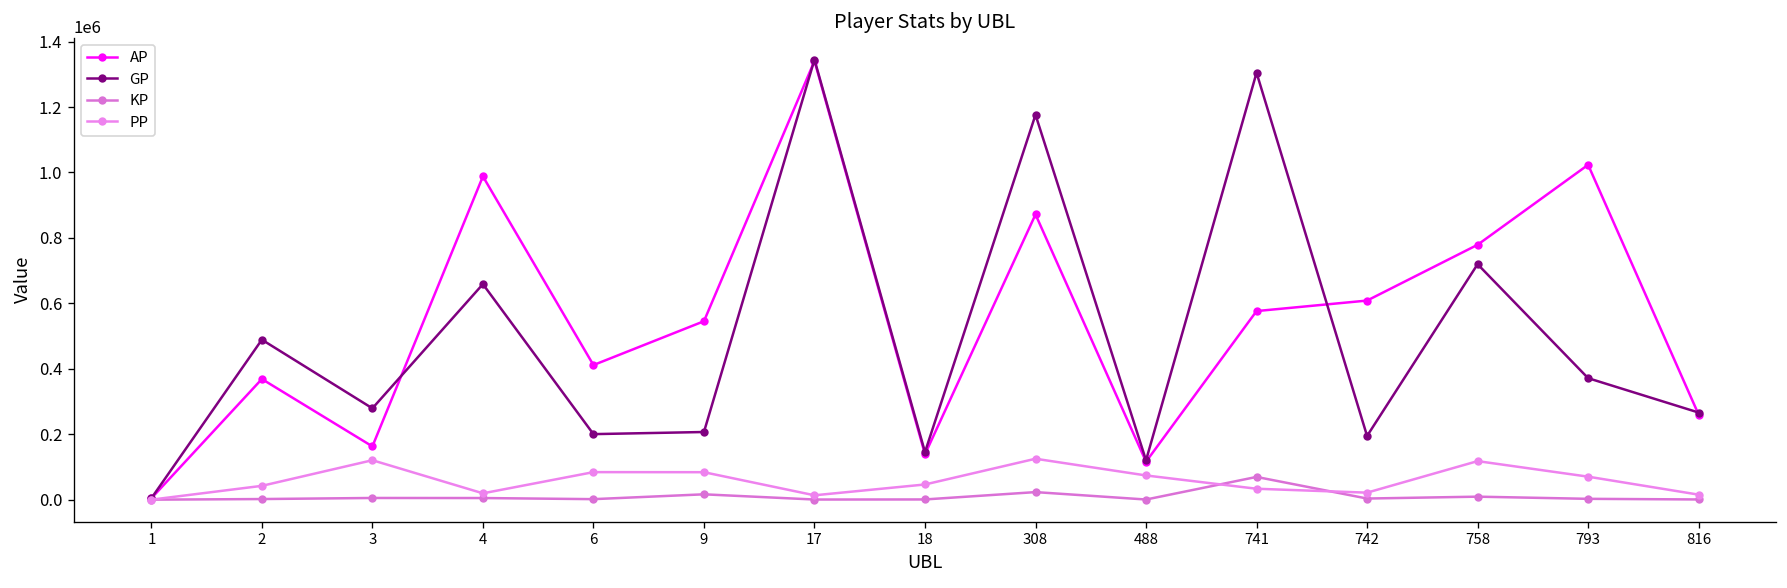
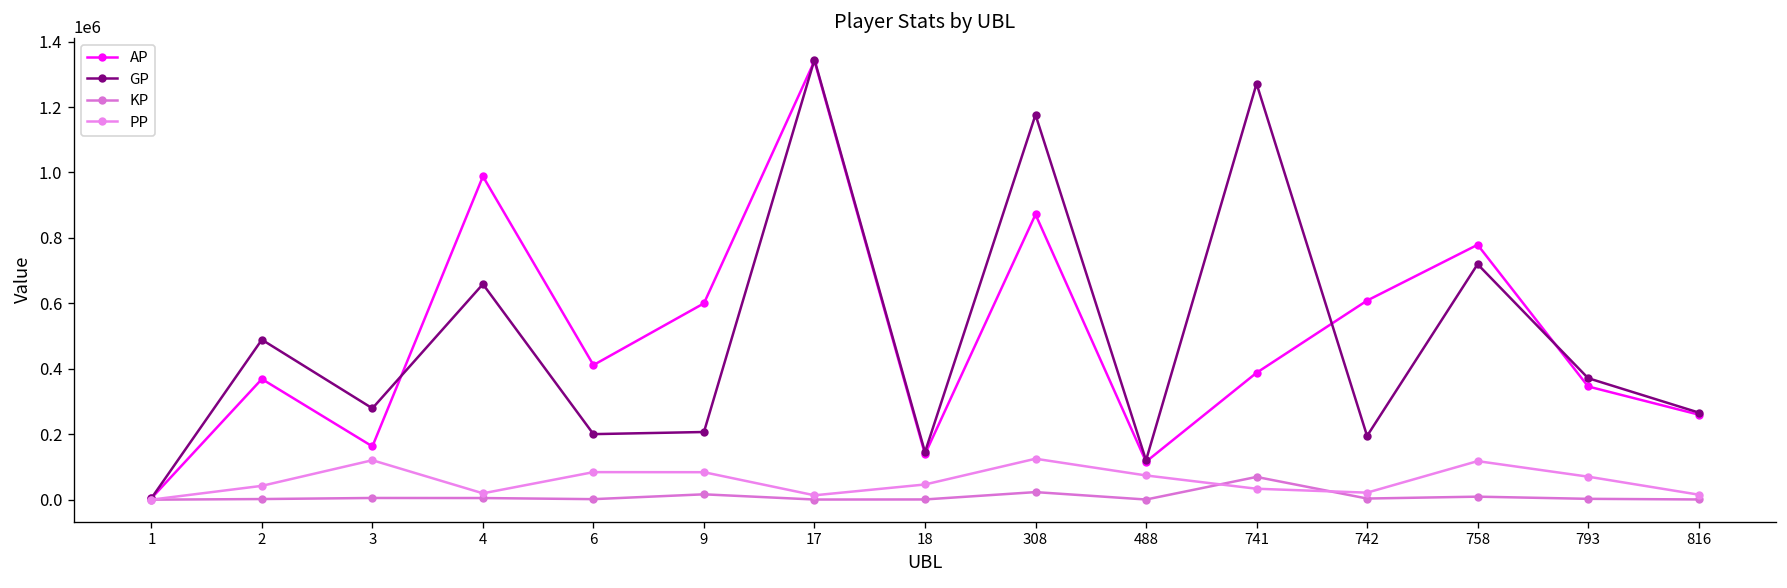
  {
    "AP": {
      "2": 370000,
      "3": 160000,
      "4": 990000,
      "6": 410000,
-     "9": 550000,
+     "9": 600000,
      "308": 870000,
-     "741": 580000,
+     "741": 390000,
      "742": 610000,
      "758": 780000,
-     "793": 1020000
+     "793": 350000
    },
    "GP": {
      "2": 490000,
      "3": 280000,
      "4": 660000,
      "6": 200000,
      "9": 210000,
      "308": 1180000,
-     "741": 1300000,
+     "741": 1270000,
      "742": 190000,
      "758": 720000,
      "793": 370000
    }
  }
